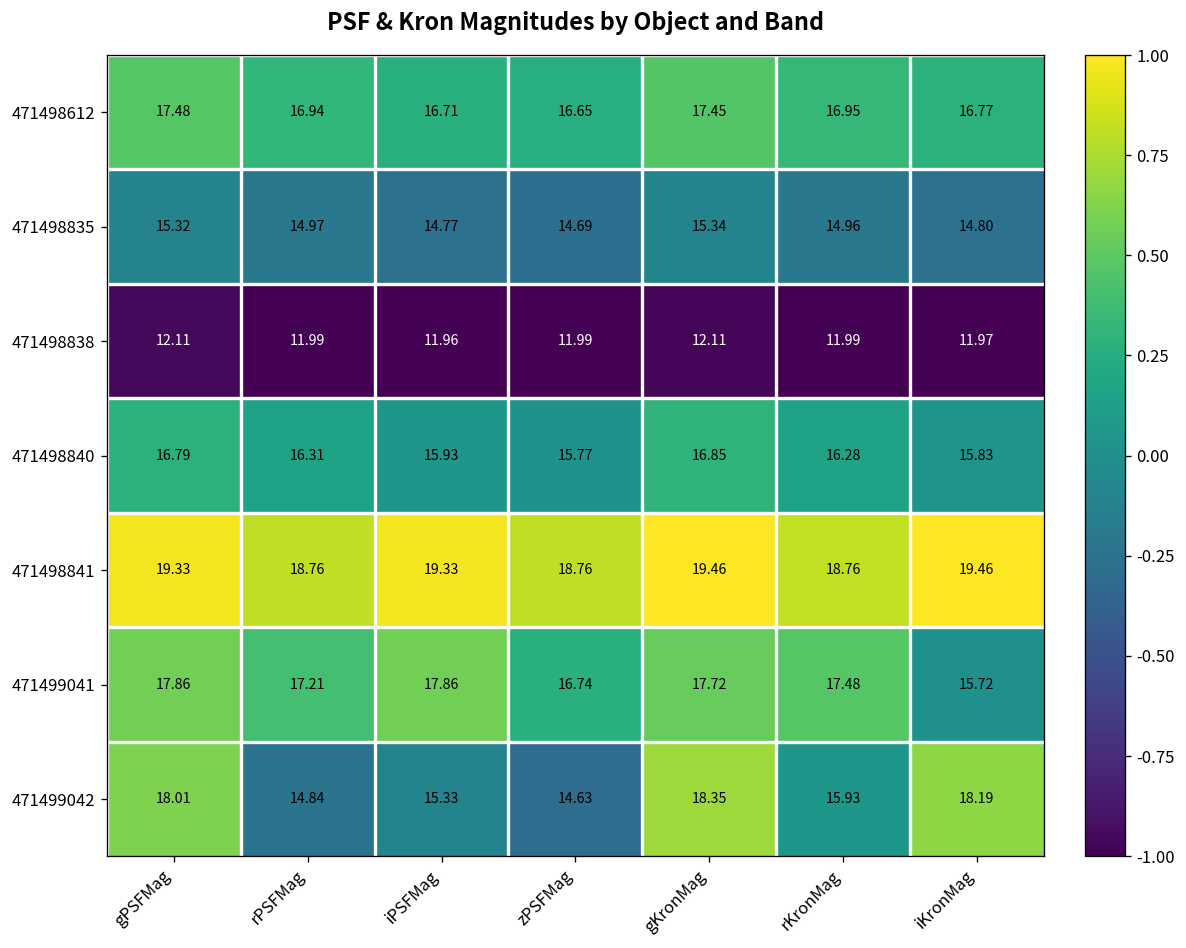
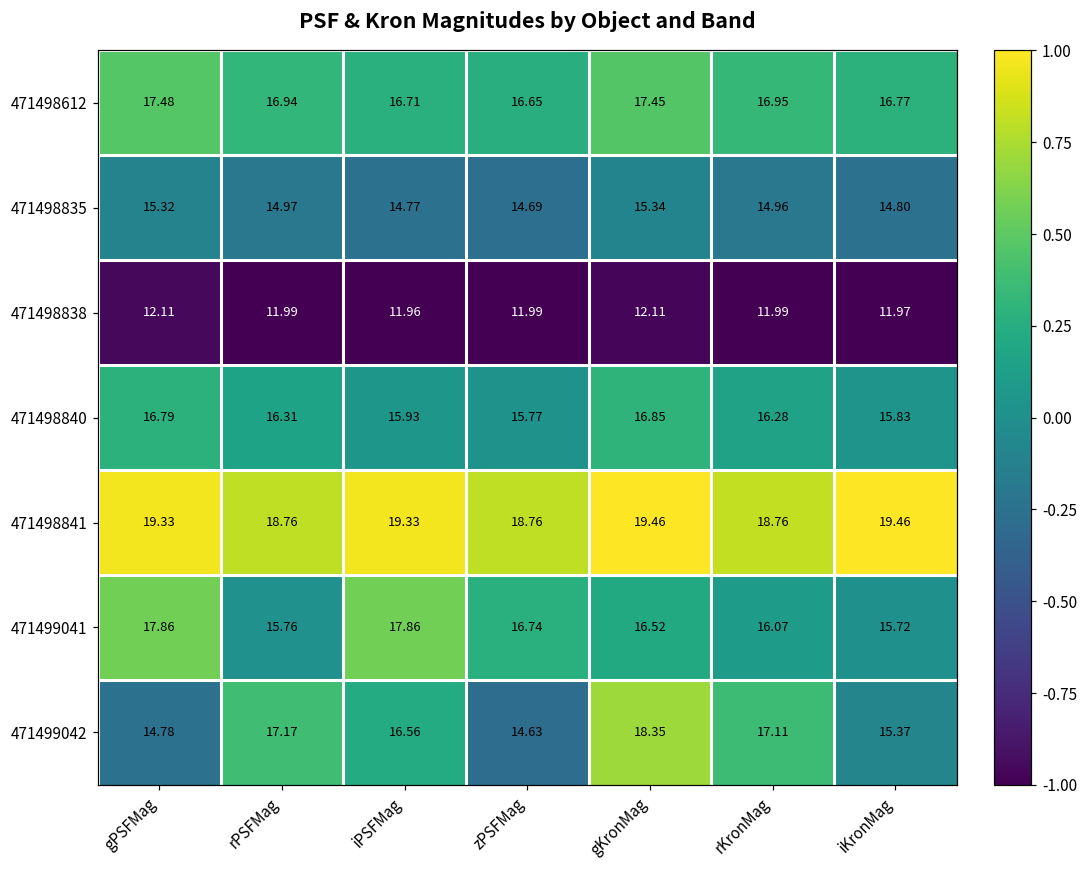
  {
    "471498612": {
      "gPSFMag": 17.48,
      "rPSFMag": 16.94,
      "iPSFMag": 16.71,
      "zPSFMag": 16.65,
      "gKronMag": 17.45,
      "rKronMag": 16.95,
      "iKronMag": 16.77
    },
    "471498835": {
      "gPSFMag": 15.32,
      "rPSFMag": 14.97,
      "iPSFMag": 14.77,
      "zPSFMag": 14.69,
      "gKronMag": 15.34,
      "rKronMag": 14.96,
      "iKronMag": 14.80
    },
    "471498838": {
      "gPSFMag": 12.11,
      "rPSFMag": 11.99,
      "iPSFMag": 11.96,
      "zPSFMag": 11.99,
      "gKronMag": 12.11,
      "rKronMag": 11.99,
      "iKronMag": 11.97
    },
    "471498840": {
      "gPSFMag": 16.79,
      "rPSFMag": 16.31,
      "iPSFMag": 15.93,
      "zPSFMag": 15.77,
      "gKronMag": 16.85,
      "rKronMag": 16.28,
      "iKronMag": 15.83
    },
    "471498841": {
      "gPSFMag": 19.33,
      "rPSFMag": 18.76,
      "iPSFMag": 19.33,
      "zPSFMag": 18.76,
      "gKronMag": 19.46,
      "rKronMag": 18.76,
      "iKronMag": 19.46
    },
    "471499041": {
      "gPSFMag": 17.86,
-     "rPSFMag": 17.21,
+     "rPSFMag": 15.76,
      "iPSFMag": 17.86,
      "zPSFMag": 16.74,
-     "gKronMag": 17.72,
-     "rKronMag": 17.48,
+     "gKronMag": 16.52,
+     "rKronMag": 16.07,
      "iKronMag": 15.72
    },
    "471499042": {
-     "gPSFMag": 18.01,
-     "rPSFMag": 14.84,
-     "iPSFMag": 15.33,
+     "gPSFMag": 14.78,
+     "rPSFMag": 17.17,
+     "iPSFMag": 16.56,
      "zPSFMag": 14.63,
      "gKronMag": 18.35,
-     "rKronMag": 15.93,
-     "iKronMag": 18.19
+     "rKronMag": 17.11,
+     "iKronMag": 15.37
    }
  }
